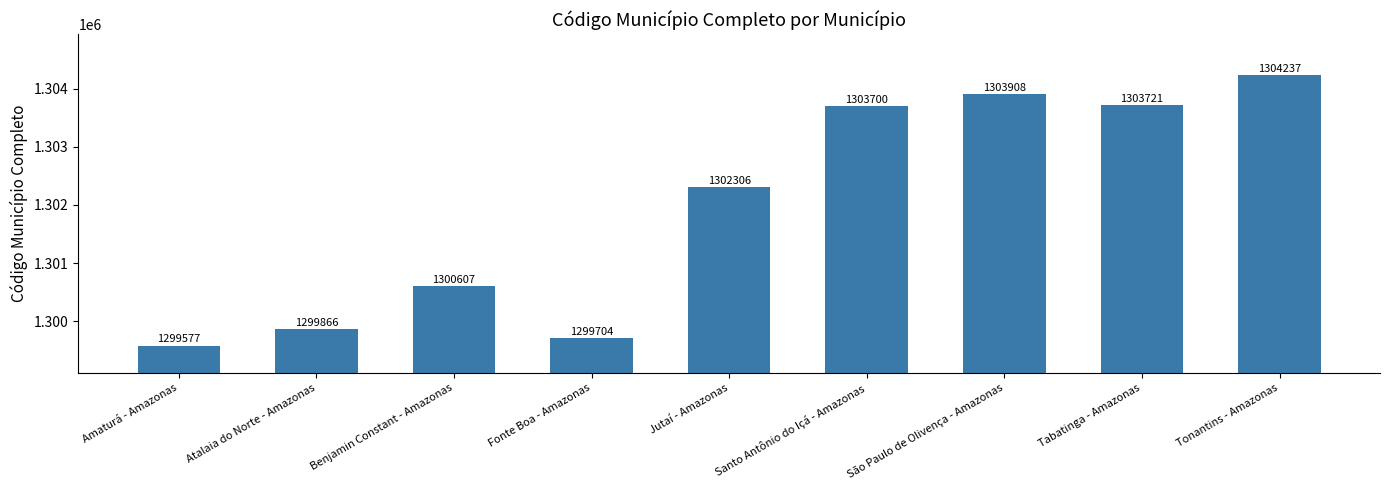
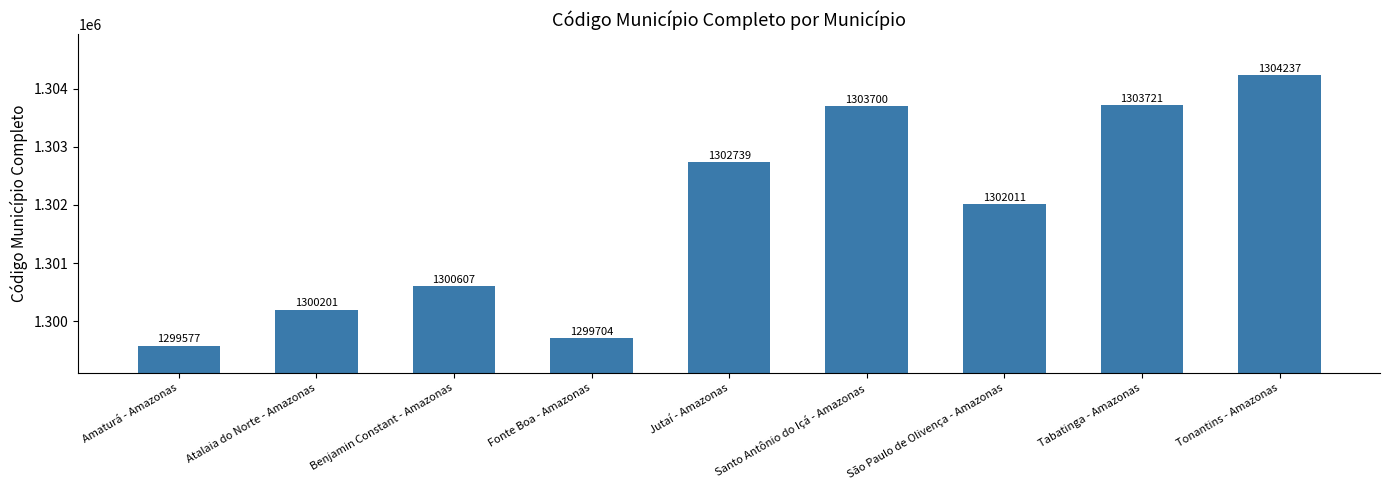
  {
    "Amaturá - Amazonas": 1299577,
-   "Atalaia do Norte - Amazonas": 1299866,
+   "Atalaia do Norte - Amazonas": 1300201,
    "Benjamin Constant - Amazonas": 1300607,
    "Fonte Boa - Amazonas": 1299704,
-   "Jutaí - Amazonas": 1302306,
+   "Jutaí - Amazonas": 1302739,
    "Santo Antônio do Içá - Amazonas": 1303700,
-   "São Paulo de Olivença - Amazonas": 1303908,
+   "São Paulo de Olivença - Amazonas": 1302011,
    "Tabatinga - Amazonas": 1303721,
    "Tonantins - Amazonas": 1304237
  }
